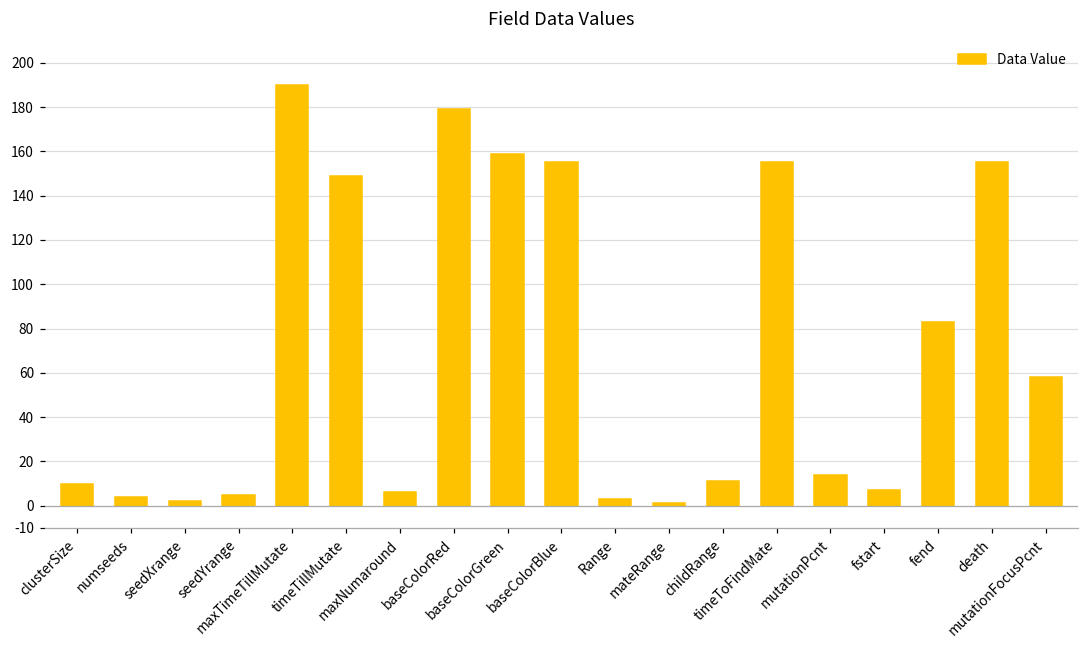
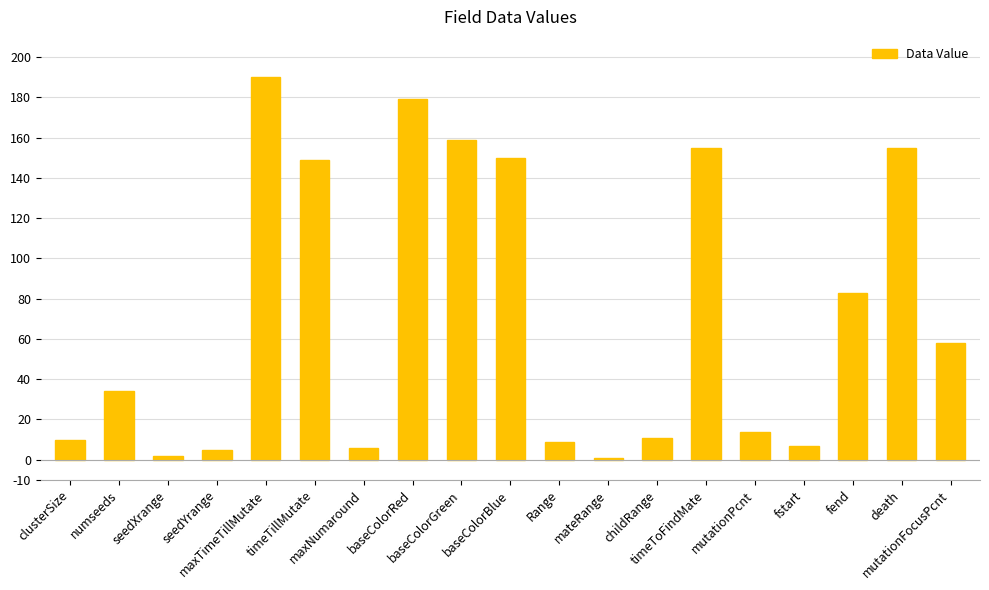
  {
    "clusterSize": 10,
-   "numseeds": 4,
+   "numseeds": 34,
    "seedXrange": 2,
    "seedYrange": 5,
    "maxTimeTillMutate": 190,
    "timeTillMutate": 149,
    "maxNumaround": 6,
    "baseColorRed": 179,
    "baseColorGreen": 159,
-   "baseColorBlue": 155,
-   "Range": 3,
+   "baseColorBlue": 150,
+   "Range": 9,
    "childRange": 11,
    "timeToFindMate": 155,
    "mutationPcnt": 14,
    "fstart": 7,
    "fend": 83,
    "death": 155,
    "mutationFocusPcnt": 58
  }
